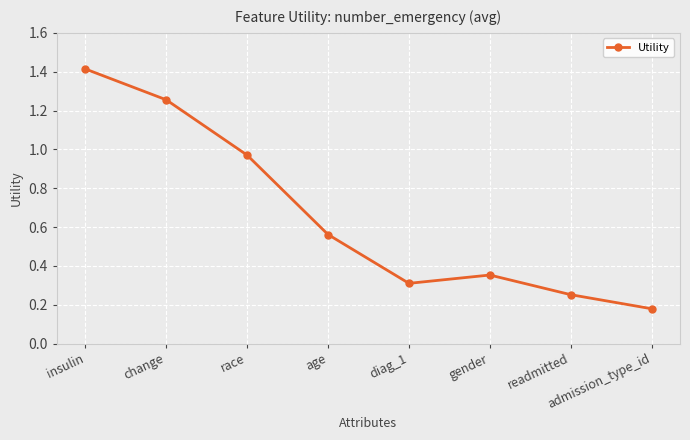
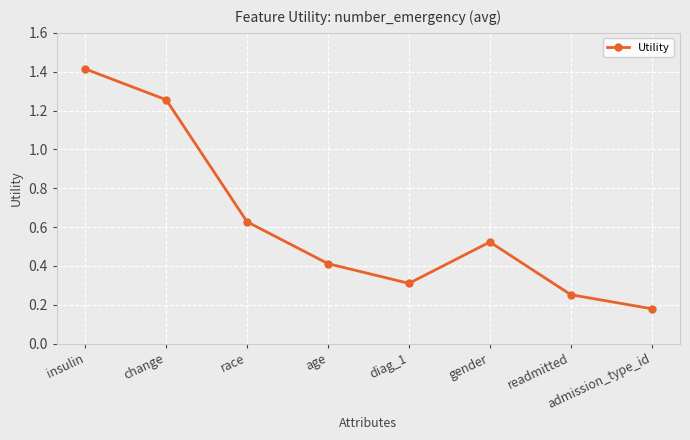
  {
    "insulin": 1.41,
    "change": 1.26,
-   "race": 0.97,
-   "age": 0.56,
+   "race": 0.63,
+   "age": 0.41,
    "diag_1": 0.31,
-   "gender": 0.35,
+   "gender": 0.52,
    "readmitted": 0.25,
    "admission_type_id": 0.18
  }
